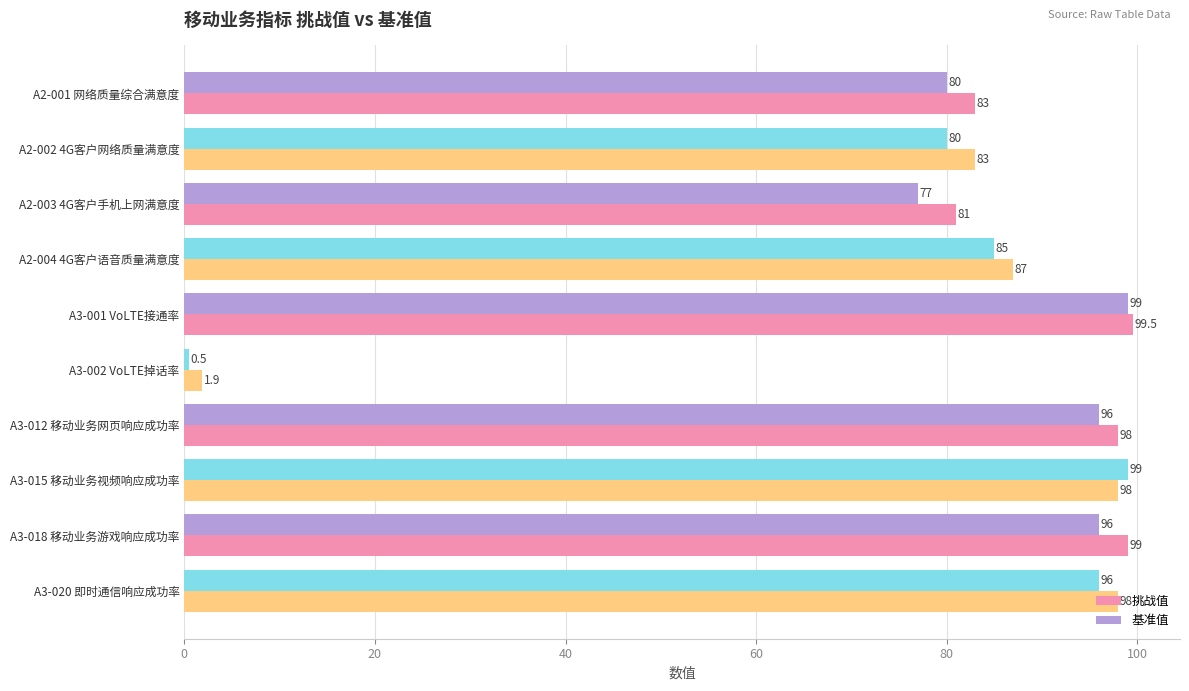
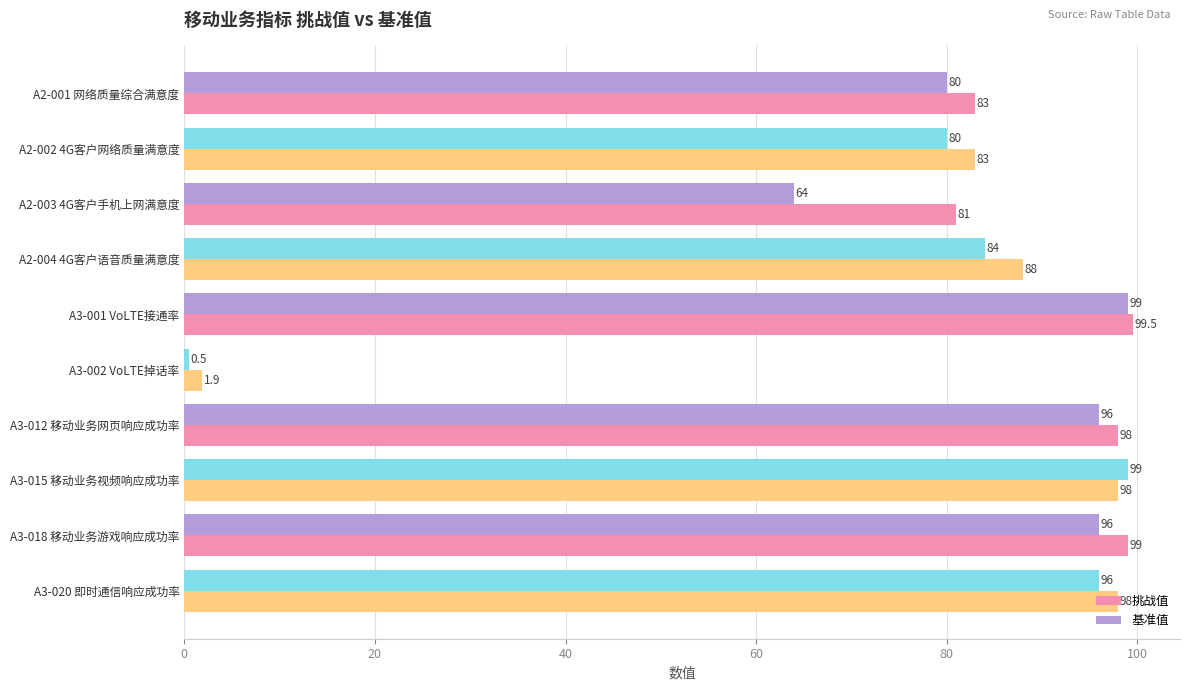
  {
    "挑战值": {
      "A2-001 网络质量综合满意度": 83,
      "A2-002 4G客户网络质量满意度": 83,
      "A2-003 4G客户手机上网满意度": 81,
-     "A2-004 4G客户语音质量满意度": 87,
+     "A2-004 4G客户语音质量满意度": 88,
      "A3-001 VoLTE接通率": 99.5,
      "A3-002 VoLTE掉话率": 1.9,
      "A3-012 移动业务网页响应成功率": 98,
      "A3-015 移动业务视频响应成功率": 98,
      "A3-018 移动业务游戏响应成功率": 99,
      "A3-020 即时通信响应成功率": 98
    },
    "基准值": {
      "A2-001 网络质量综合满意度": 80,
      "A2-002 4G客户网络质量满意度": 80,
-     "A2-003 4G客户手机上网满意度": 77,
-     "A2-004 4G客户语音质量满意度": 85,
+     "A2-003 4G客户手机上网满意度": 64,
+     "A2-004 4G客户语音质量满意度": 84,
      "A3-001 VoLTE接通率": 99,
      "A3-002 VoLTE掉话率": 0.5,
      "A3-012 移动业务网页响应成功率": 96,
      "A3-015 移动业务视频响应成功率": 99,
      "A3-018 移动业务游戏响应成功率": 96,
      "A3-020 即时通信响应成功率": 96
    }
  }
